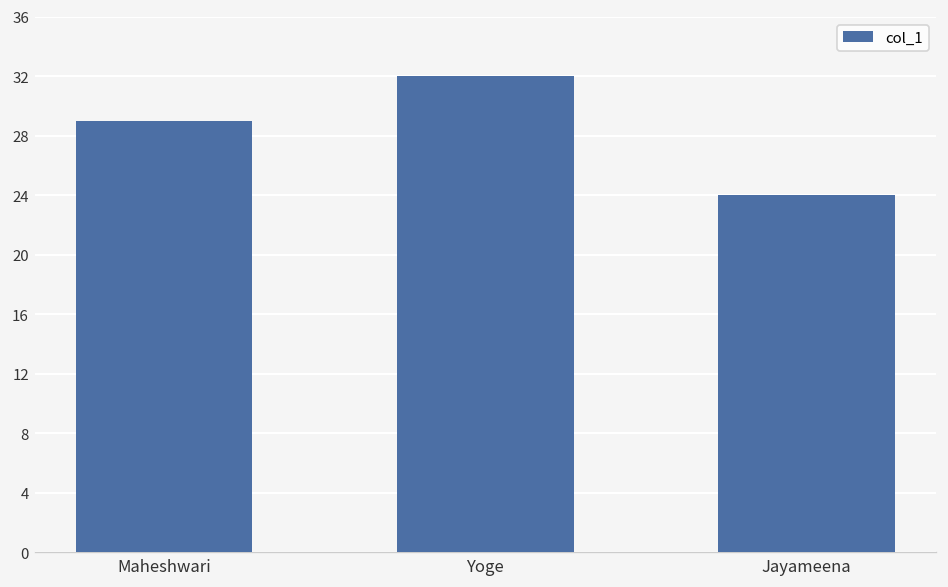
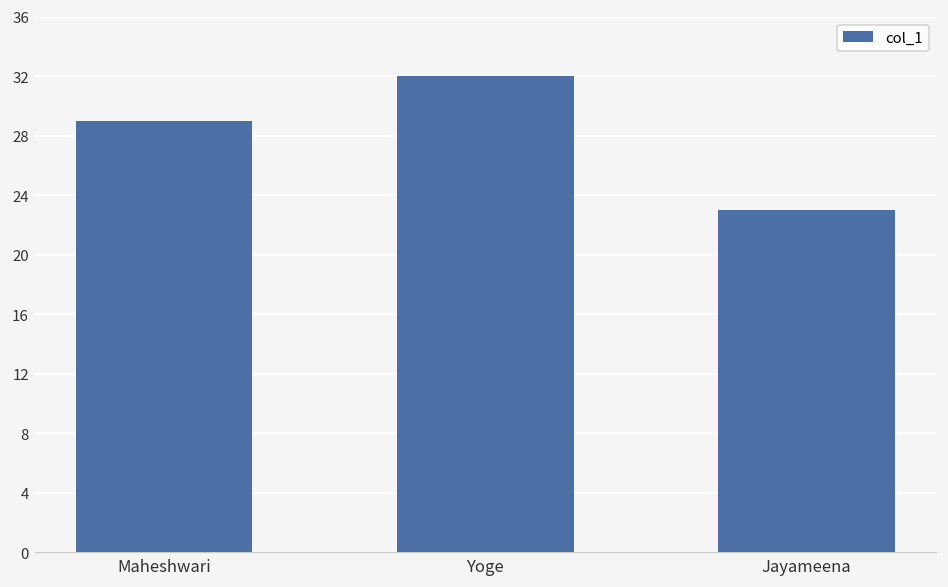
  {
    "Maheshwari": 29,
    "Yoge": 32,
-   "Jayameena": 24
+   "Jayameena": 23
  }
